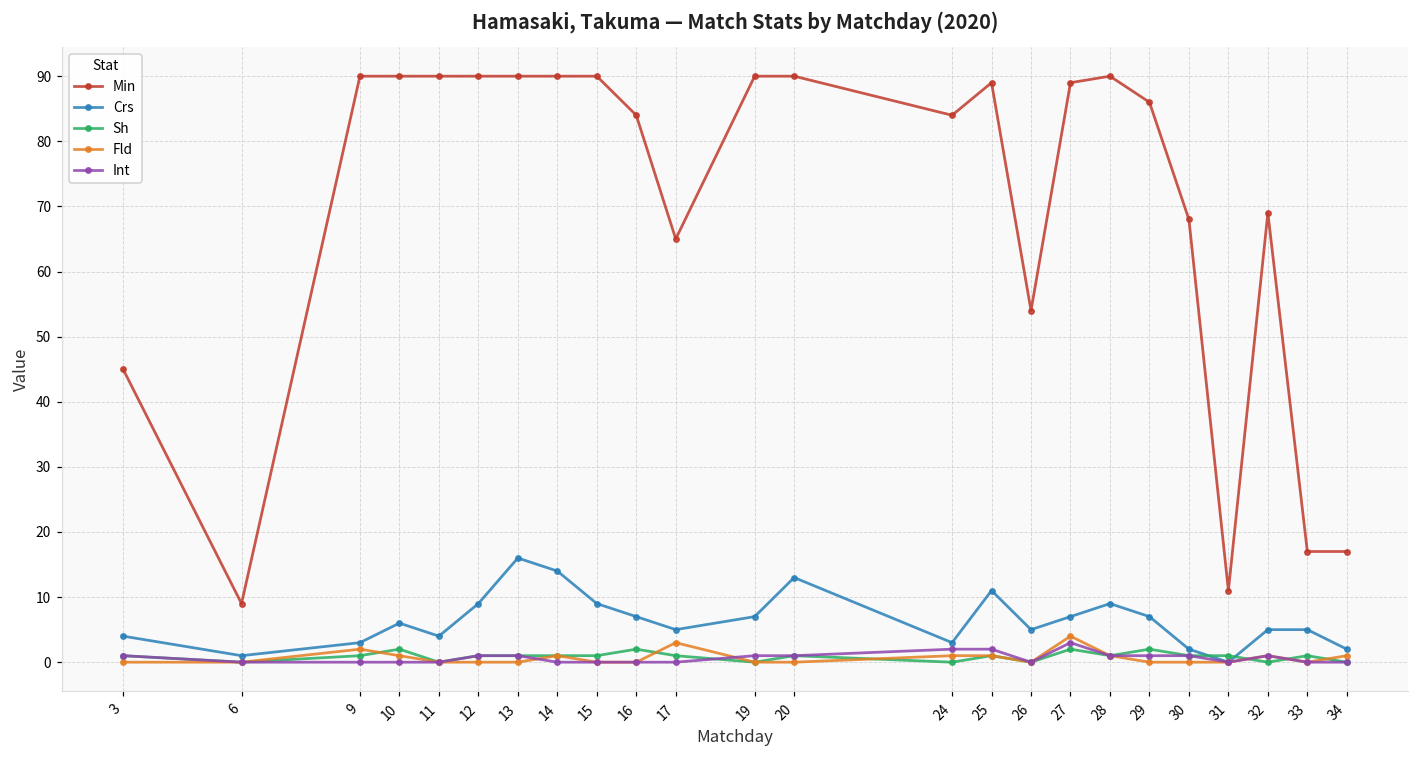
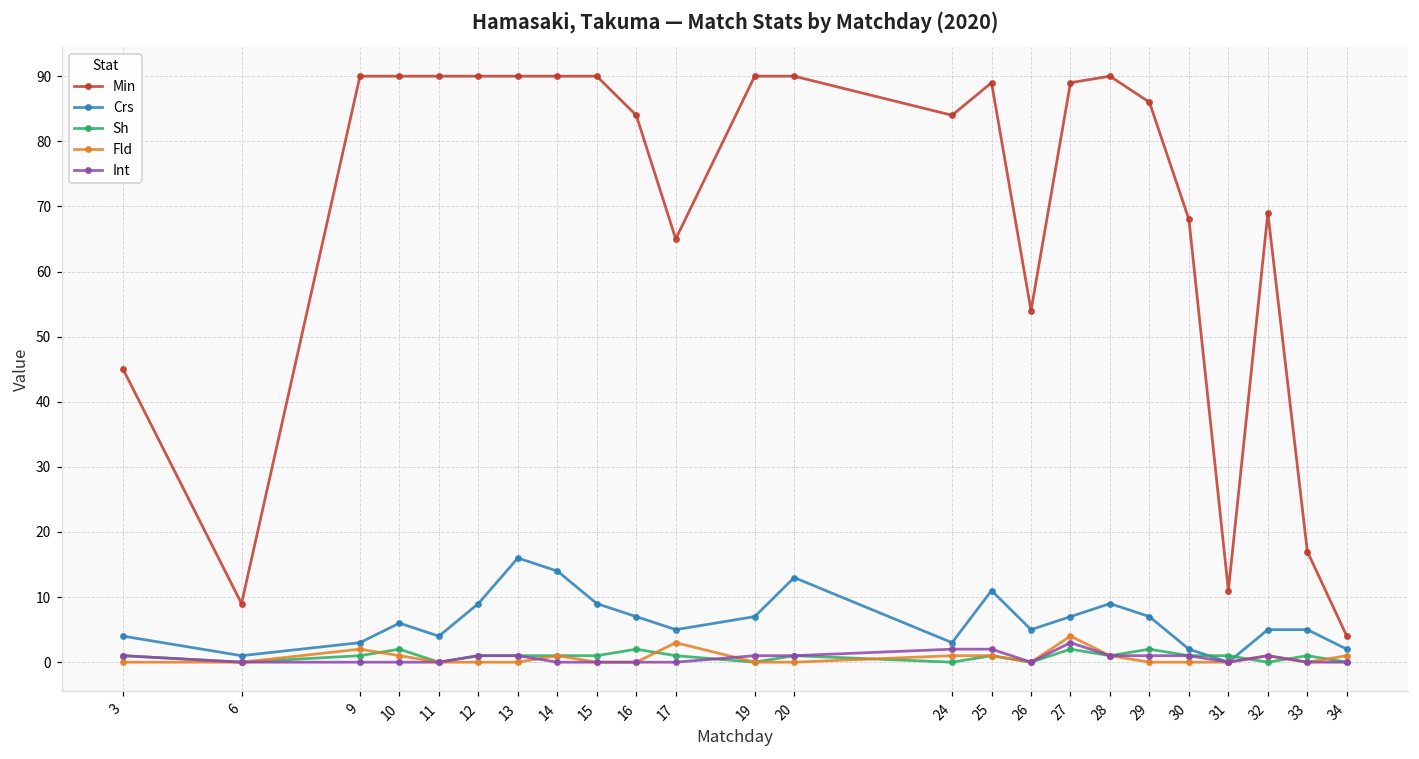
  {
    "Min": {
      "3": 45,
      "6": 9,
      "9": 90,
      "10": 90,
      "11": 90,
      "12": 90,
      "13": 90,
      "14": 90,
      "15": 90,
      "16": 84,
      "17": 65,
      "19": 90,
      "20": 90,
      "24": 84,
      "25": 89,
      "26": 54,
      "27": 89,
      "28": 90,
      "29": 86,
      "30": 68,
      "31": 11,
      "32": 69,
      "33": 17,
-     "34": 17
+     "34": 4
    },
    "Crs": {
      "3": 4,
      "6": 1,
      "9": 3,
      "10": 6,
      "11": 4,
      "12": 9,
      "13": 16,
      "14": 14,
      "15": 9,
      "16": 7,
      "17": 5,
      "19": 7,
      "20": 13,
      "24": 3,
      "25": 11,
      "26": 5,
      "27": 7,
      "28": 9,
      "29": 7,
      "30": 2,
      "32": 5,
      "33": 5,
      "34": 2
    },
    "Sh": {
      "9": 1,
      "10": 2,
      "15": 1,
      "16": 2,
      "17": 1,
      "24": 0,
      "27": 2,
      "29": 2,
      "31": 1,
      "32": 0,
      "33": 1
    },
    "Fld": {
      "3": 0,
      "9": 2,
      "10": 1,
      "12": 0,
      "13": 0,
      "17": 3,
      "20": 0,
      "24": 1,
      "27": 4,
      "29": 0,
      "30": 0,
      "34": 1
    },
    "Int": {
      "9": 0,
      "10": 0,
      "14": 0,
      "17": 0,
      "19": 1,
      "24": 2,
      "25": 2,
      "27": 3,
      "29": 1
    }
  }
